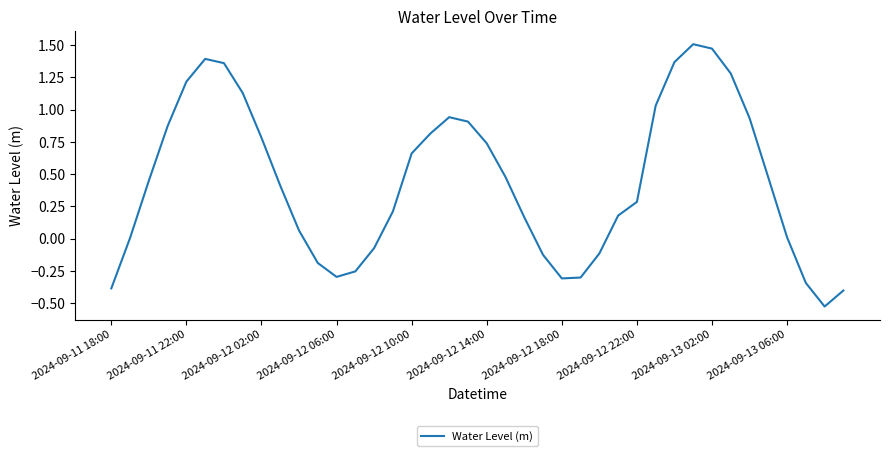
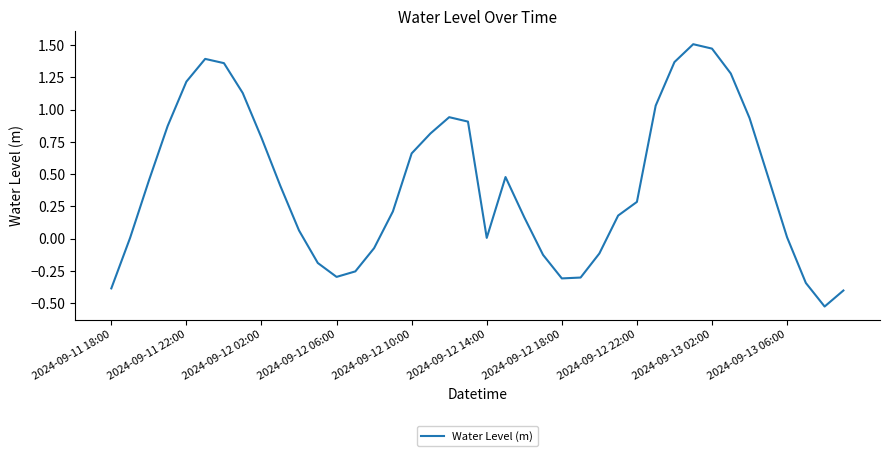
  {
    "2024-09-11 18:00": -0.39,
    "2024-09-11 22:00": 1.22,
    "2024-09-12 02:00": 0.78,
    "2024-09-12 06:00": -0.30,
    "2024-09-12 10:00": 0.66,
-   "2024-09-12 14:00": 0.74,
+   "2024-09-12 14:00": 0.01,
    "2024-09-12 18:00": -0.31,
    "2024-09-12 22:00": 0.28,
    "2024-09-13 02:00": 1.47,
    "2024-09-13 06:00": 0.01
  }
